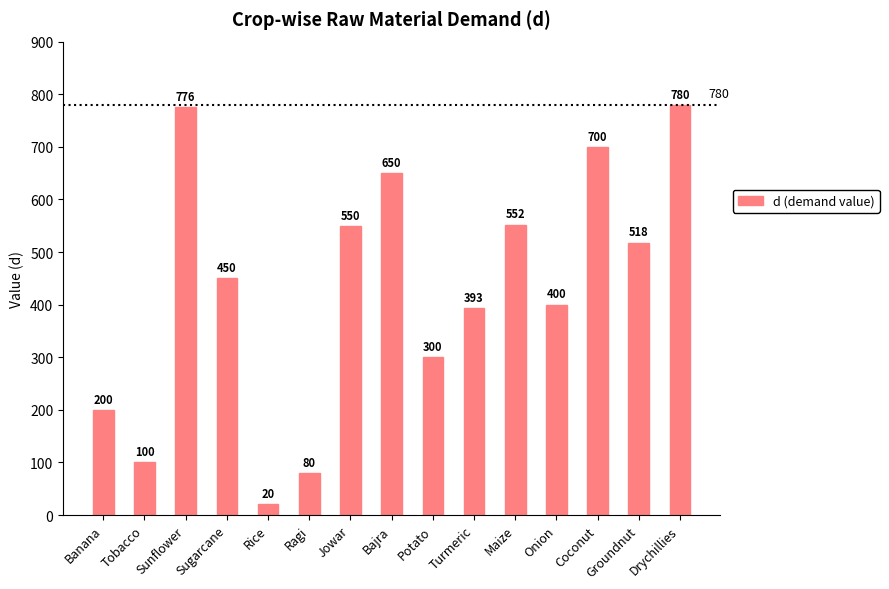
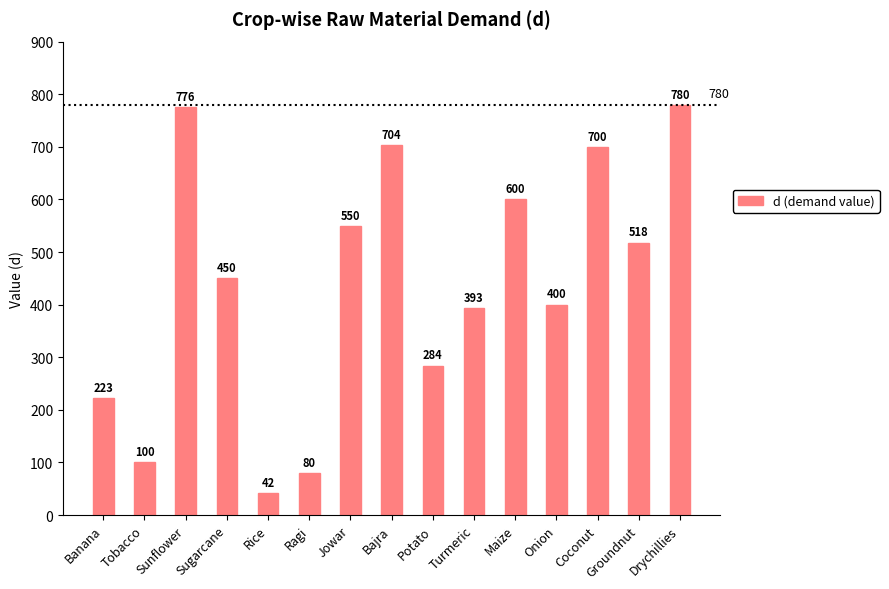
  {
-   "Banana": 200,
+   "Banana": 223,
    "Tobacco": 100,
    "Sunflower": 776,
    "Sugarcane": 450,
-   "Rice": 20,
+   "Rice": 42,
    "Ragi": 80,
    "Jowar": 550,
-   "Bajra": 650,
-   "Potato": 300,
+   "Bajra": 704,
+   "Potato": 284,
    "Turmeric": 393,
-   "Maize": 552,
+   "Maize": 600,
    "Onion": 400,
    "Coconut": 700,
    "Groundnut": 518,
    "Drychillies": 780
  }
